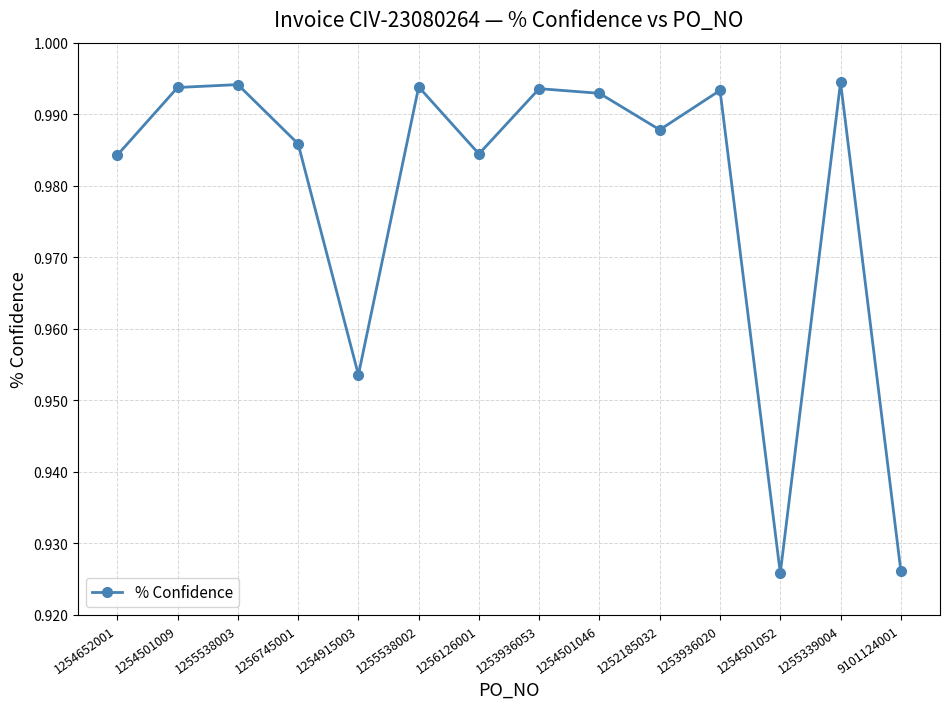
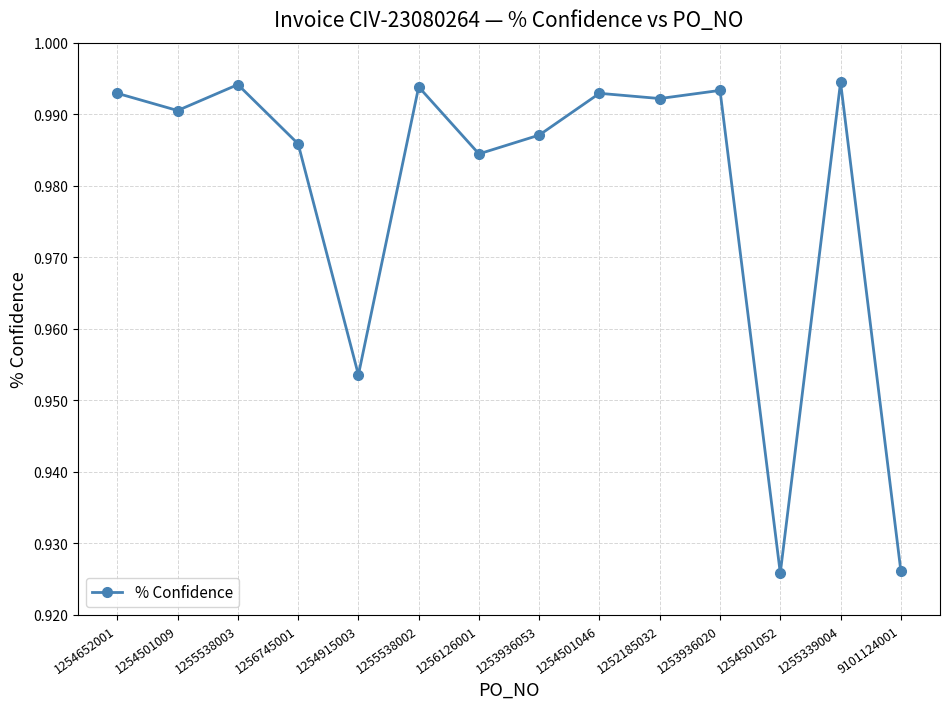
  {
-   "1254652001": 0.984,
-   "1254501009": 0.994,
+   "1254652001": 0.993,
+   "1254501009": 0.991,
    "1255538003": 0.994,
    "1256745001": 0.986,
    "1254915003": 0.954,
    "1255538002": 0.994,
    "1256126001": 0.984,
-   "1253936053": 0.994,
+   "1253936053": 0.987,
    "1254501046": 0.993,
-   "1252185032": 0.988,
+   "1252185032": 0.992,
    "1253936020": 0.993,
    "1254501052": 0.926,
    "1255339004": 0.994,
    "9101124001": 0.926
  }
